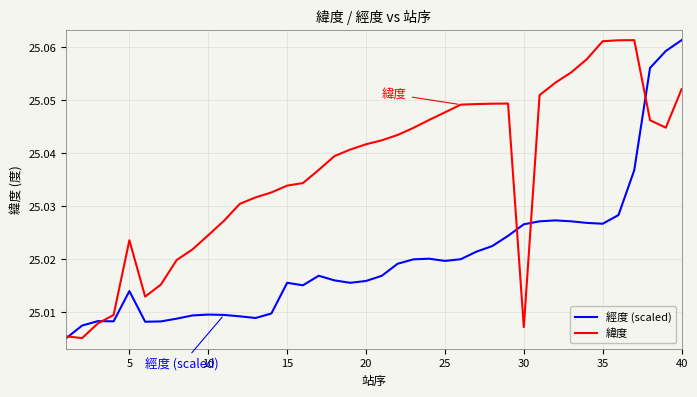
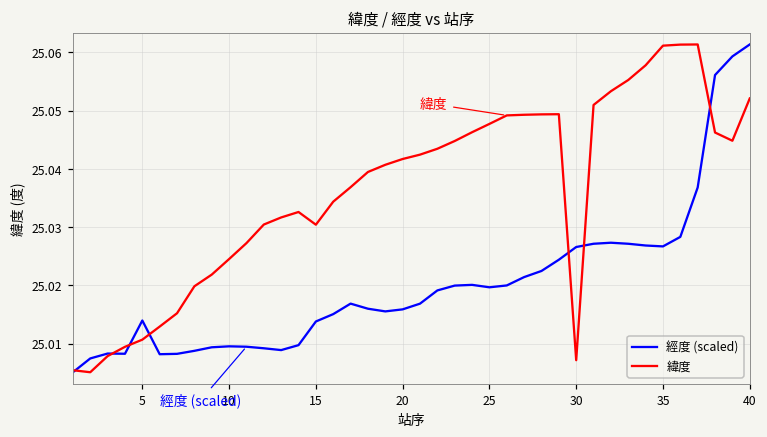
  {
    "經度 (scaled)": {
      "5": 25.014,
      "10": 25.010,
-     "15": 25.016,
+     "15": 25.014,
      "20": 25.016,
      "25": 25.020,
      "30": 25.027,
      "35": 25.027,
      "40": 25.061
    },
    "緯度": {
-     "5": 25.024,
+     "5": 25.011,
      "10": 25.025,
-     "15": 25.034,
+     "15": 25.030,
      "20": 25.042,
      "25": 25.048,
      "30": 25.007,
      "35": 25.061,
      "40": 25.052
    }
  }
